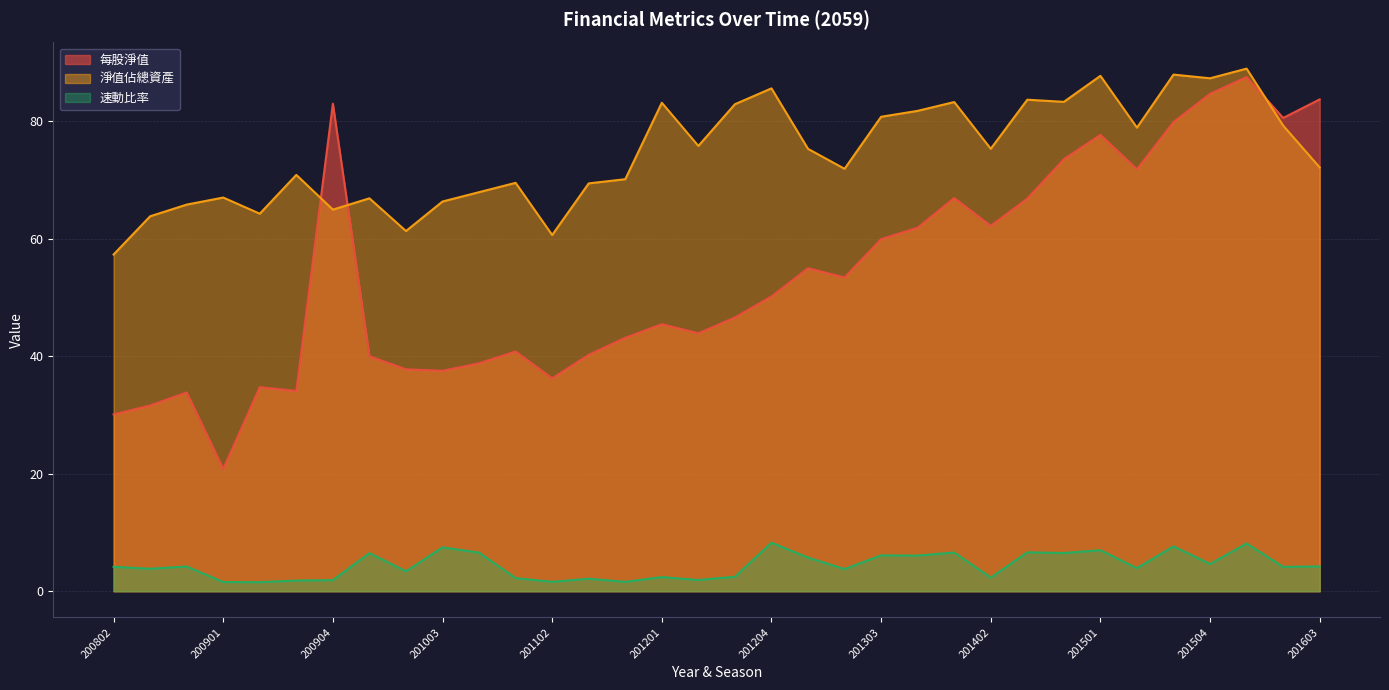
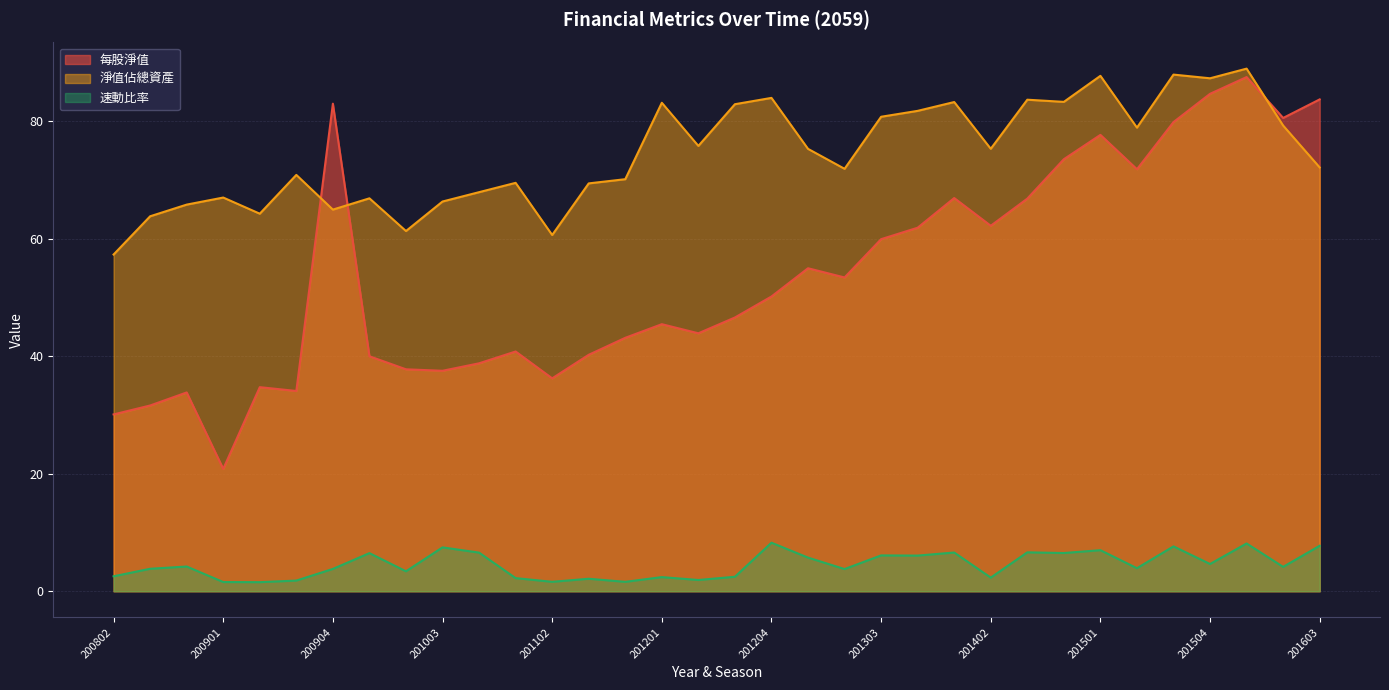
  {
    "每股淨值": {
      "200802": 30,
      "200901": 21,
      "200904": 83,
      "201003": 38,
      "201102": 36,
      "201201": 45,
      "201204": 50,
      "201303": 60,
      "201402": 62,
      "201501": 78,
      "201504": 85,
      "201603": 84
    },
    "淨值佔總資產": {
      "200802": 57,
      "200901": 67,
      "200904": 65,
      "201003": 66,
      "201102": 61,
      "201201": 83,
-     "201204": 86,
+     "201204": 84,
      "201303": 81,
      "201402": 75,
      "201501": 88,
      "201504": 87,
      "201603": 72
    },
    "速動比率": {
-     "200802": 4,
+     "200802": 3,
      "200901": 2,
-     "200904": 2,
+     "200904": 4,
      "201003": 7,
      "201102": 2,
      "201201": 2,
      "201204": 8,
      "201303": 6,
      "201402": 2,
      "201501": 7,
      "201504": 5,
-     "201603": 4
+     "201603": 8
    }
  }
